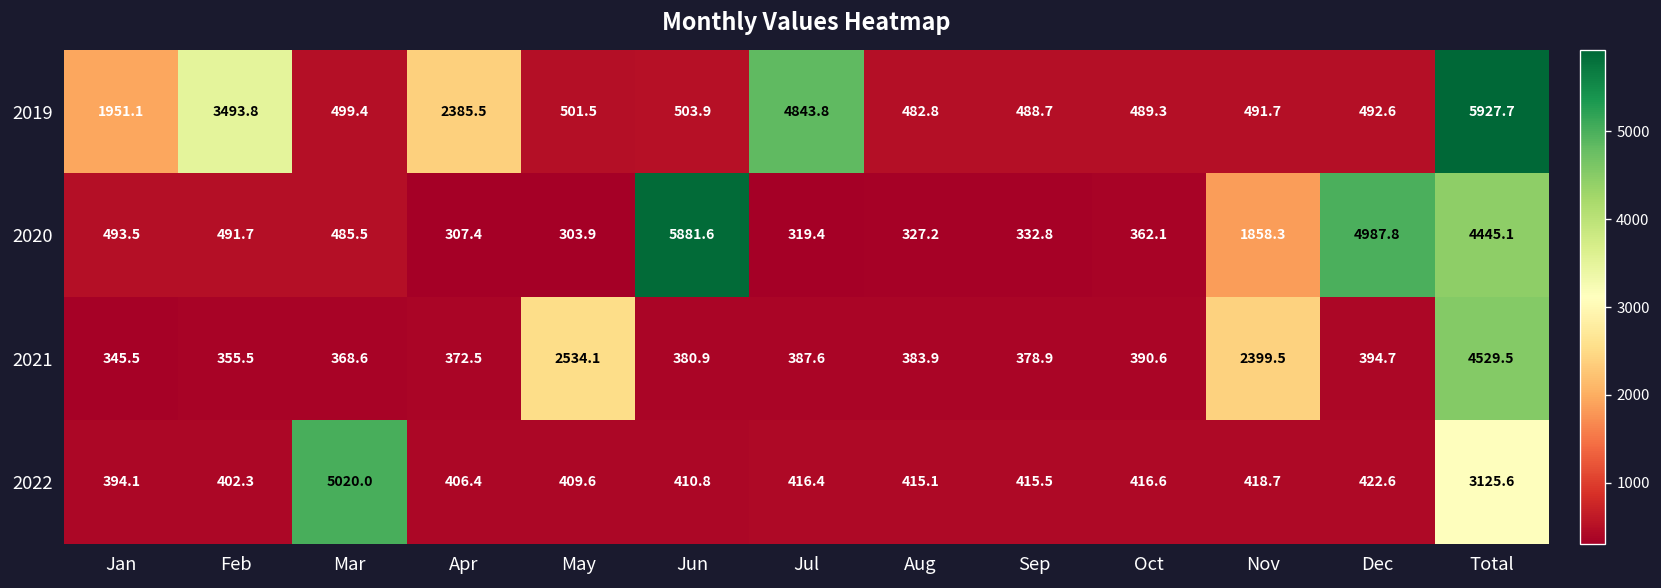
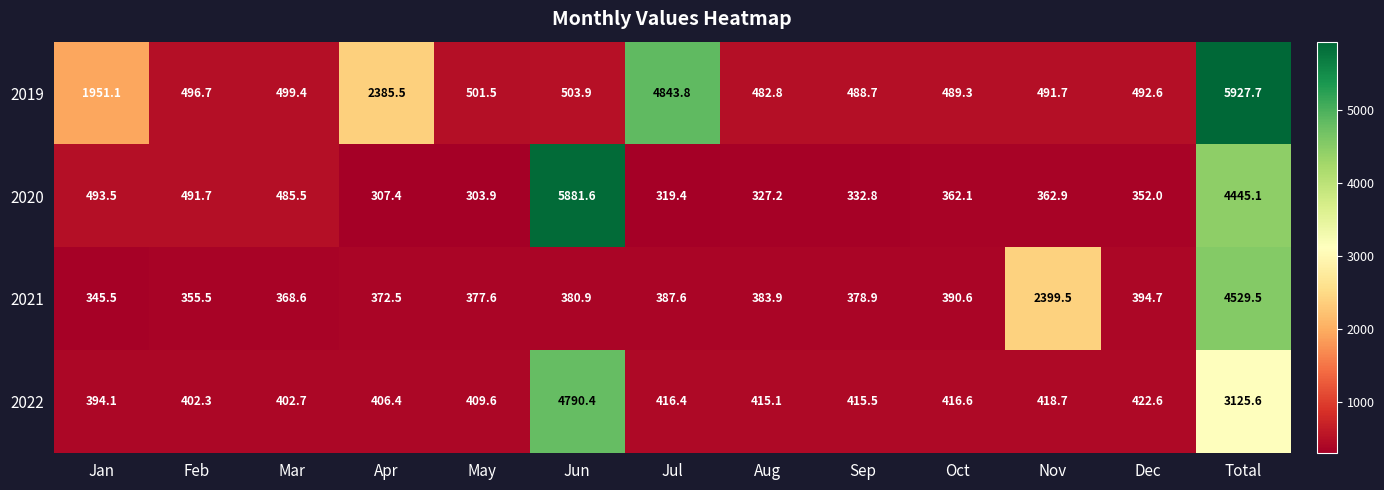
  {
    "2019": {
      "Jan": 1951.1,
-     "Feb": 3493.8,
+     "Feb": 496.7,
      "Mar": 499.4,
      "Apr": 2385.5,
      "May": 501.5,
      "Jun": 503.9,
      "Jul": 4843.8,
      "Aug": 482.8,
      "Sep": 488.7,
      "Oct": 489.3,
      "Nov": 491.7,
      "Dec": 492.6,
      "Total": 5927.7
    },
    "2020": {
      "Jan": 493.5,
      "Feb": 491.7,
      "Mar": 485.5,
      "Apr": 307.4,
      "May": 303.9,
      "Jun": 5881.6,
      "Jul": 319.4,
      "Aug": 327.2,
      "Sep": 332.8,
      "Oct": 362.1,
-     "Nov": 1858.3,
-     "Dec": 4987.8,
+     "Nov": 362.9,
+     "Dec": 352.0,
      "Total": 4445.1
    },
    "2021": {
      "Jan": 345.5,
      "Feb": 355.5,
      "Mar": 368.6,
      "Apr": 372.5,
-     "May": 2534.1,
+     "May": 377.6,
      "Jun": 380.9,
      "Jul": 387.6,
      "Aug": 383.9,
      "Sep": 378.9,
      "Oct": 390.6,
      "Nov": 2399.5,
      "Dec": 394.7,
      "Total": 4529.5
    },
    "2022": {
      "Jan": 394.1,
      "Feb": 402.3,
-     "Mar": 5020.0,
+     "Mar": 402.7,
      "Apr": 406.4,
      "May": 409.6,
-     "Jun": 410.8,
+     "Jun": 4790.4,
      "Jul": 416.4,
      "Aug": 415.1,
      "Sep": 415.5,
      "Oct": 416.6,
      "Nov": 418.7,
      "Dec": 422.6,
      "Total": 3125.6
    }
  }
